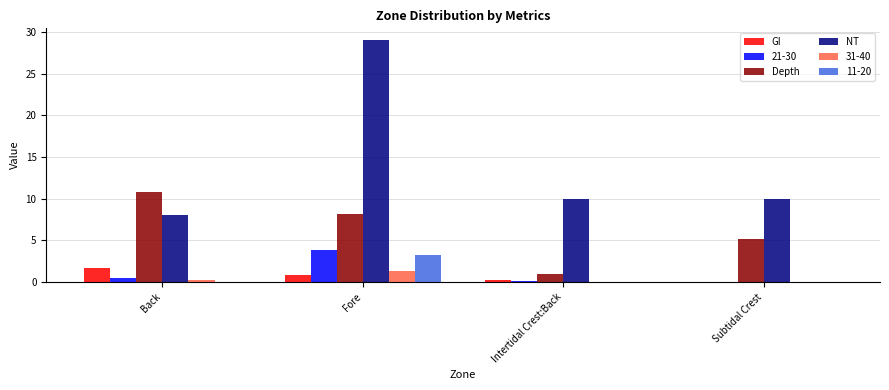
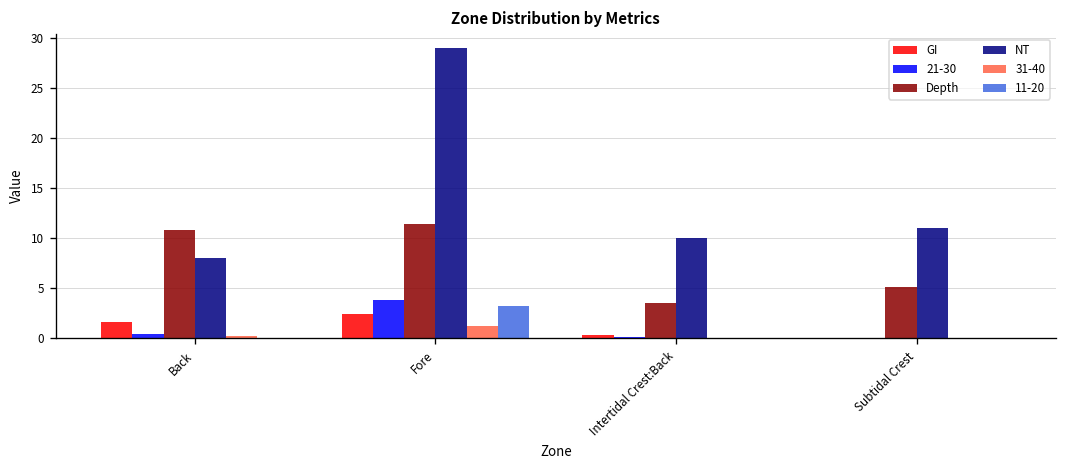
  {
    "GI": {
      "Back": 2,
-     "Fore": 1,
+     "Fore": 2,
      "Subtidal Crest": 0
    },
    "21-30": {
      "Back": 0,
      "Fore": 4,
      "Subtidal Crest": 0
    },
    "Depth": {
      "Back": 11,
-     "Fore": 8,
-     "Intertidal Crest:Back": 1,
+     "Fore": 11,
+     "Intertidal Crest:Back": 4,
      "Subtidal Crest": 5
    },
    "NT": {
      "Back": 8,
      "Fore": 29,
      "Intertidal Crest:Back": 10,
-     "Subtidal Crest": 10
+     "Subtidal Crest": 11
    },
    "31-40": {
      "Fore": 1,
      "Intertidal Crest:Back": 0,
      "Subtidal Crest": 0
    },
    "11-20": {
      "Back": 0,
      "Fore": 3,
      "Intertidal Crest:Back": 0,
      "Subtidal Crest": 0
    }
  }
